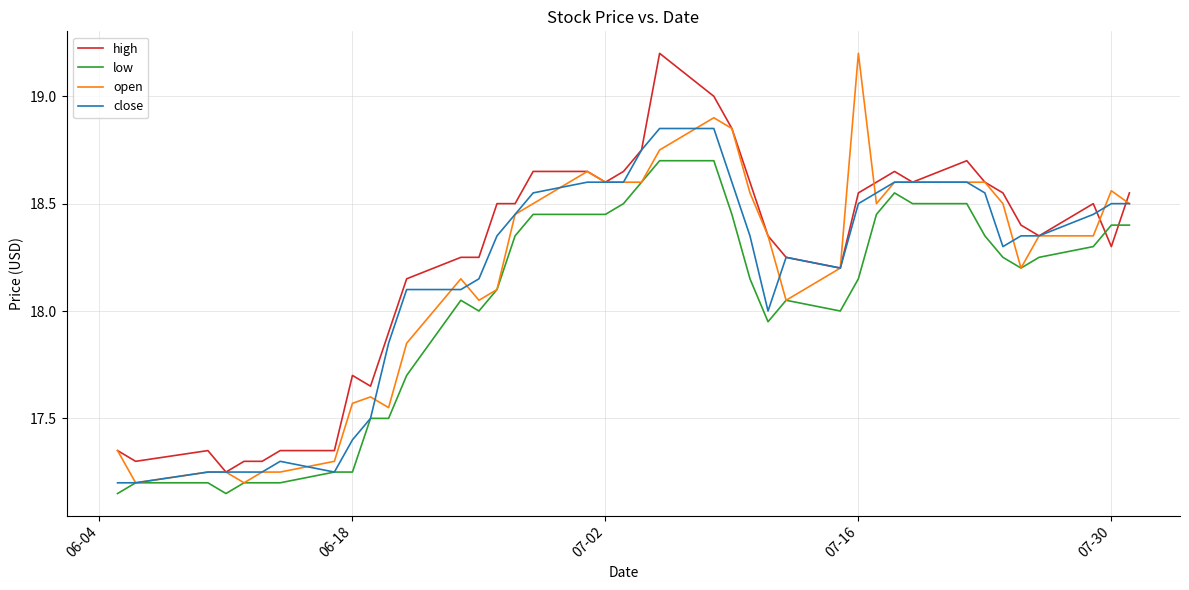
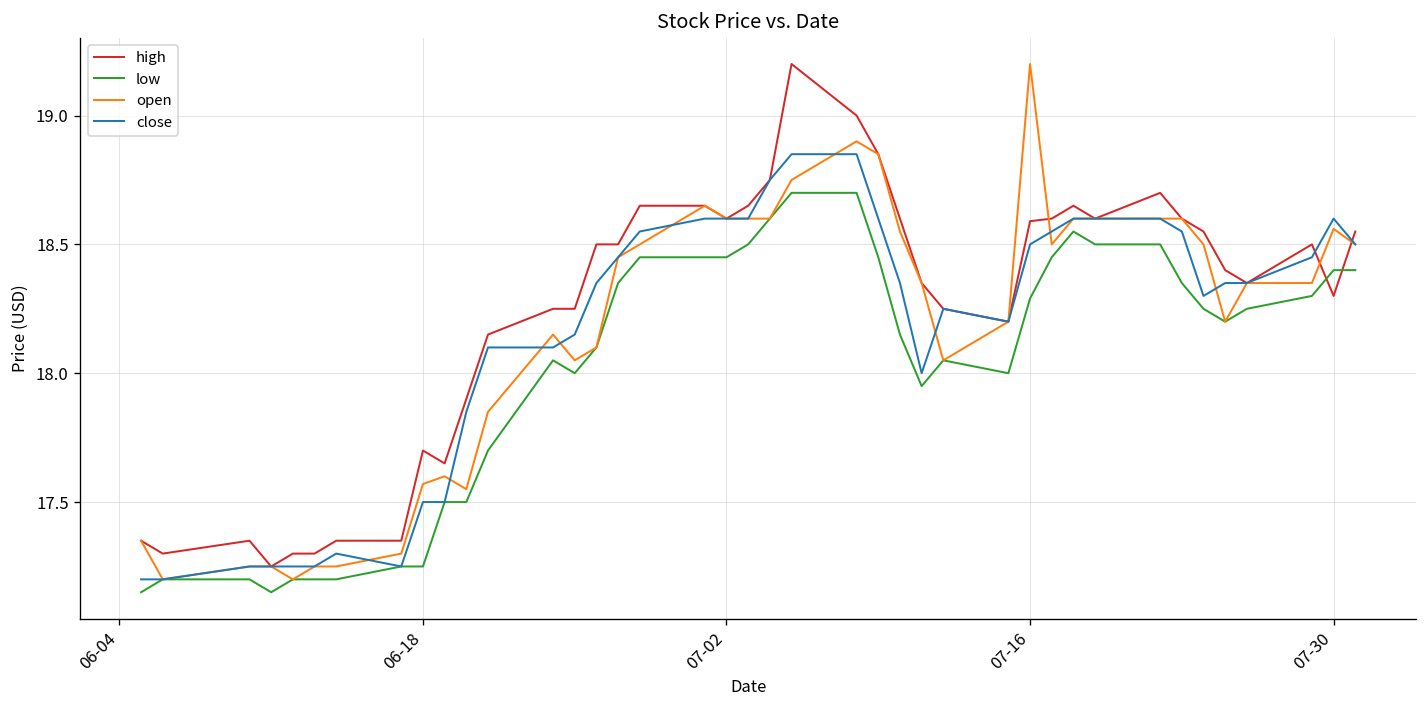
  {
    "high": {
      "06-18": 17.70,
-     "07-16": 18.55,
+     "07-16": 18.59,
      "07-30": 18.30
    },
    "low": {
      "06-18": 17.25,
      "07-02": 18.45,
-     "07-16": 18.15,
+     "07-16": 18.29,
      "07-30": 18.40
    },
    "open": {
      "06-18": 17.57,
      "07-16": 19.20,
      "07-30": 18.56
    },
    "close": {
-     "06-18": 17.4,
+     "06-18": 17.5,
      "07-16": 18.5,
-     "07-30": 18.5
+     "07-30": 18.6
    }
  }
